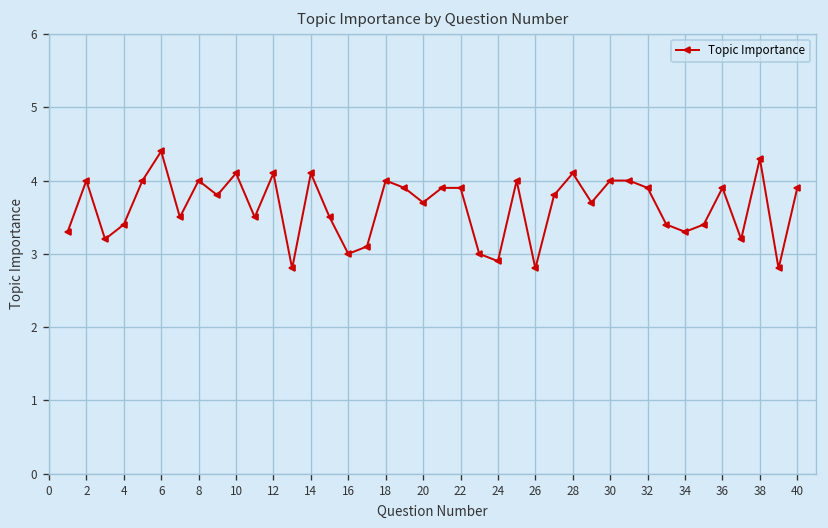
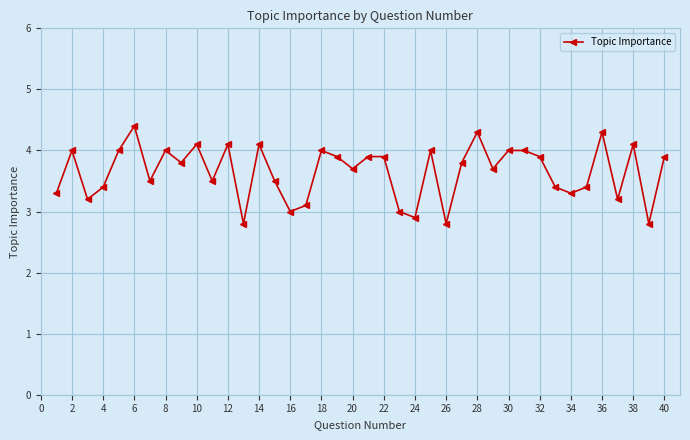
  {
    "2": 4.0,
    "4": 3.4,
    "6": 4.4,
    "8": 4.0,
    "10": 4.1,
    "12": 4.1,
    "14": 4.1,
    "16": 3.0,
    "18": 4.0,
    "20": 3.7,
    "22": 3.9,
    "24": 2.9,
    "26": 2.8,
-   "28": 4.1,
+   "28": 4.3,
    "30": 4.0,
    "32": 3.9,
    "34": 3.3,
-   "36": 3.9,
-   "38": 4.3,
+   "36": 4.3,
+   "38": 4.1,
    "40": 3.9
  }
